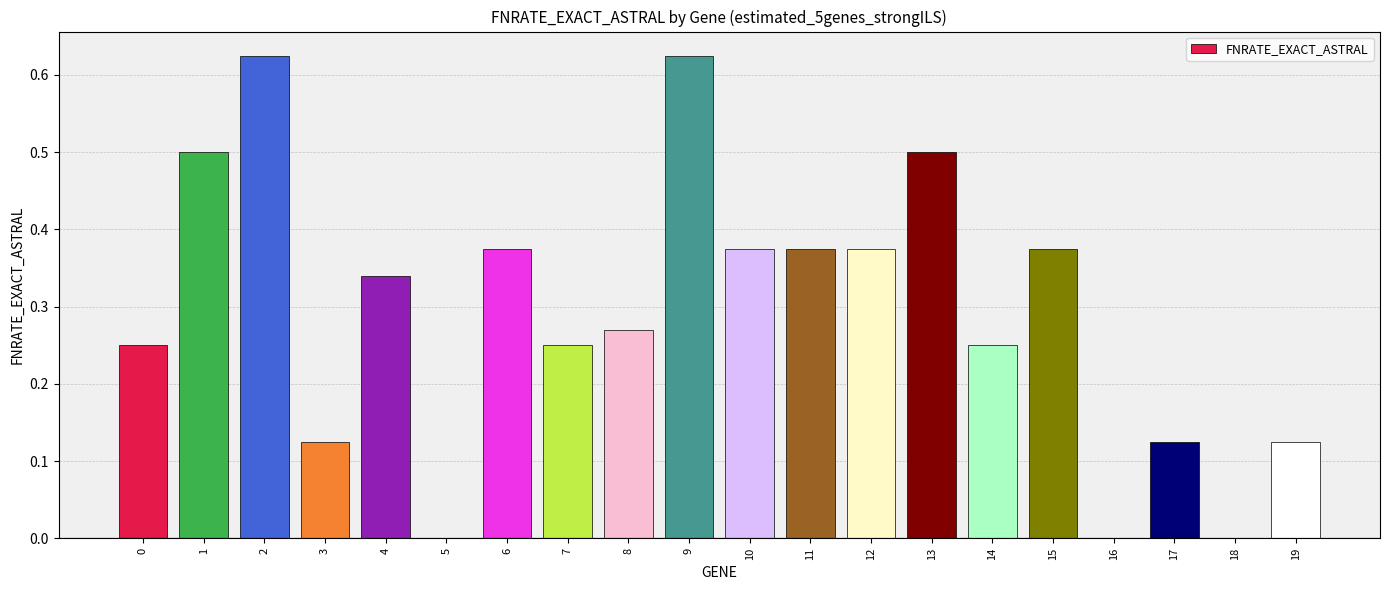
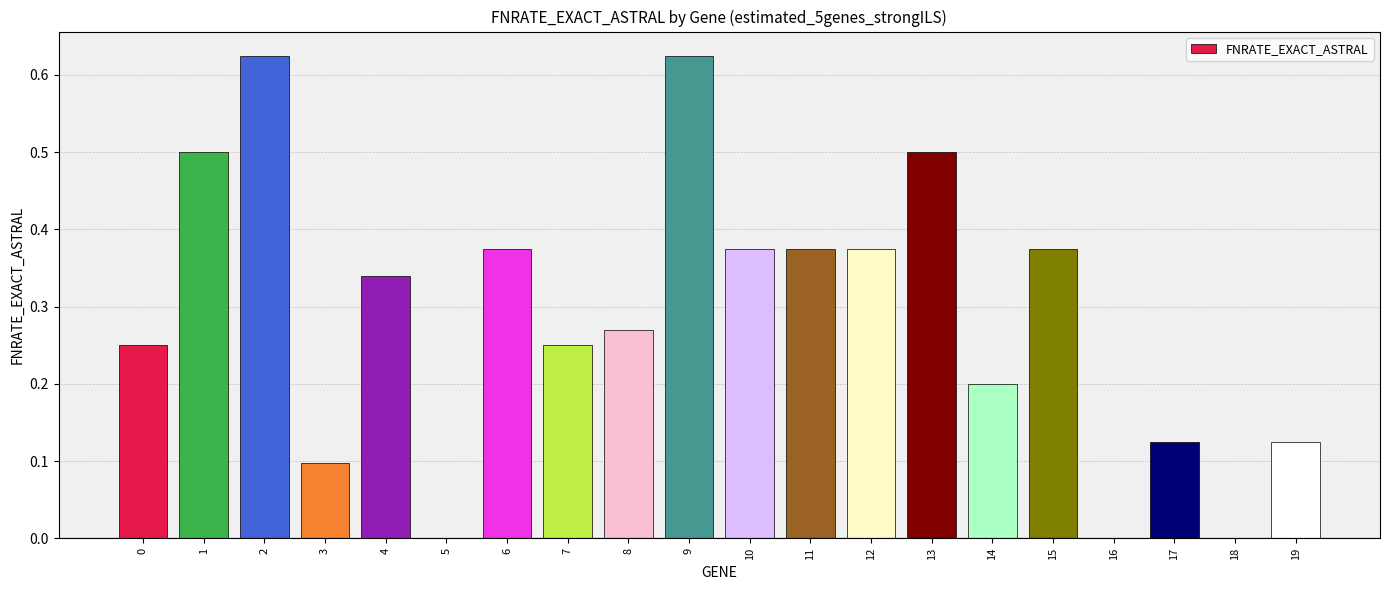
  {
    "0": 0.25,
    "1": 0.50,
    "2": 0.63,
-   "3": 0.13,
+   "3": 0.10,
    "4": 0.34,
    "5": 0.00,
    "6": 0.38,
    "7": 0.25,
    "8": 0.27,
    "9": 0.63,
    "10": 0.38,
    "11": 0.38,
    "12": 0.38,
    "13": 0.50,
-   "14": 0.25,
+   "14": 0.20,
    "15": 0.38,
    "16": 0.00,
    "17": 0.13,
    "18": 0.00,
    "19": 0.13
  }
